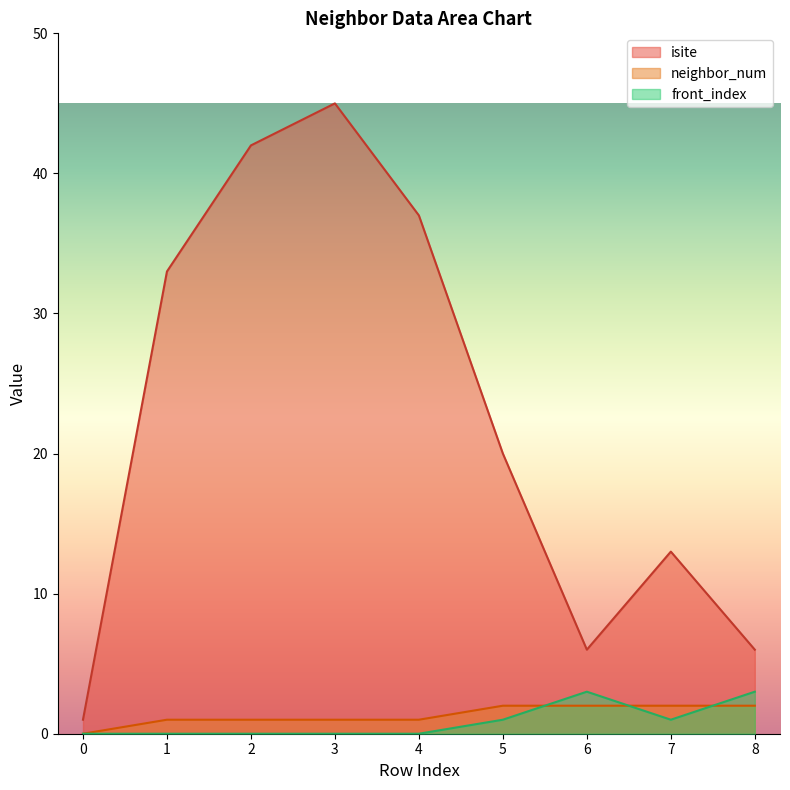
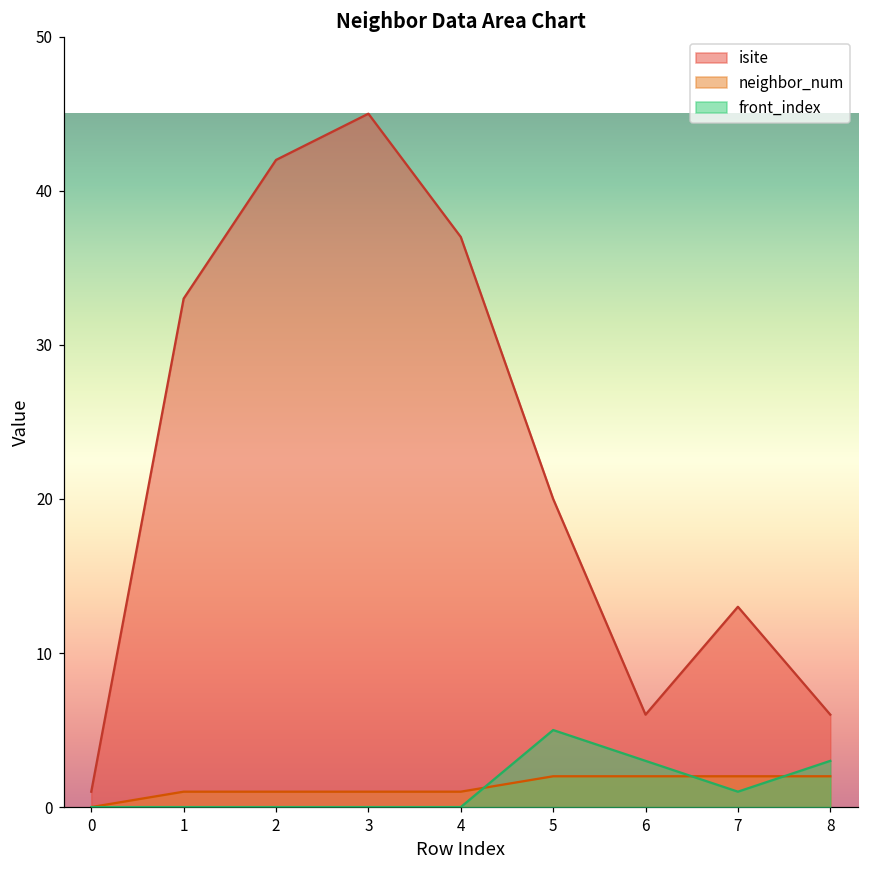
  {
    "front_index": {
      "1": 0,
      "2": 0,
      "3": 0,
      "4": 0,
-     "5": 1,
+     "5": 5,
      "6": 3,
      "7": 1,
      "8": 3
    }
  }
